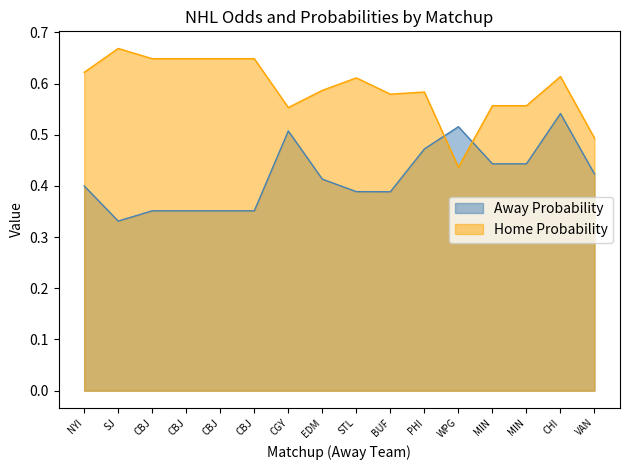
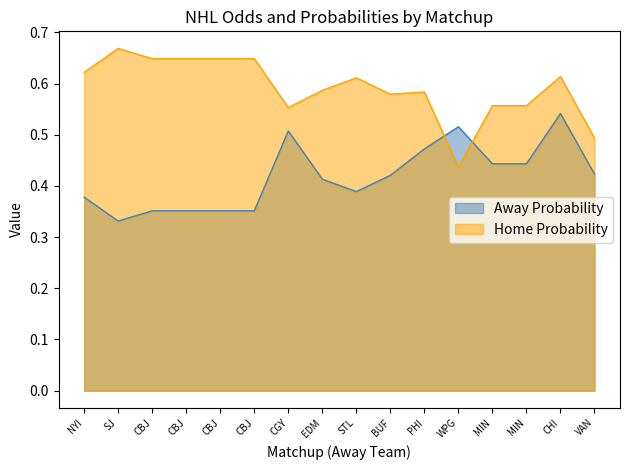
  {
    "Away Probability": {
-     "NYI": 0.40,
+     "NYI": 0.38,
      "SJ": 0.33,
      "CGY": 0.51,
      "EDM": 0.41,
      "STL": 0.39,
-     "BUF": 0.39,
+     "BUF": 0.42,
      "PHI": 0.47,
      "WPG": 0.52,
      "CHI": 0.54,
      "VAN": 0.42
    },
    "Home Probability": {
      "NYI": 0.62,
      "SJ": 0.67,
      "CGY": 0.55,
      "EDM": 0.59,
      "STL": 0.61,
      "BUF": 0.58,
      "PHI": 0.58,
      "WPG": 0.44,
      "CHI": 0.61,
      "VAN": 0.49
    }
  }
